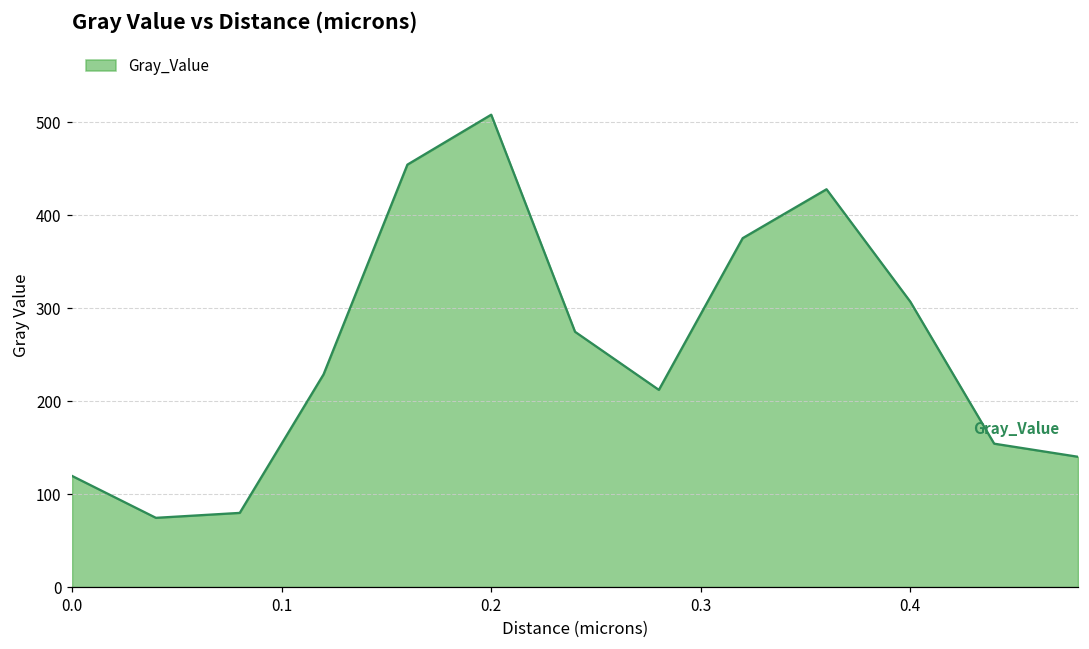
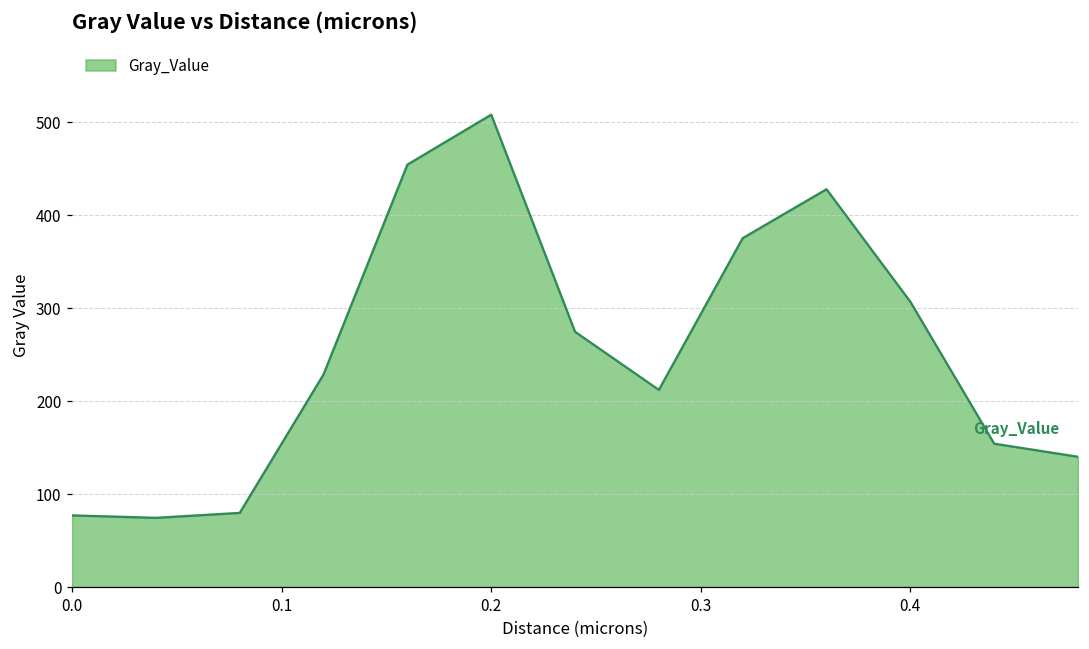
  {
-   "0.0": 120,
+   "0.0": 80,
    "0.2": 510,
    "0.4": 310
  }
